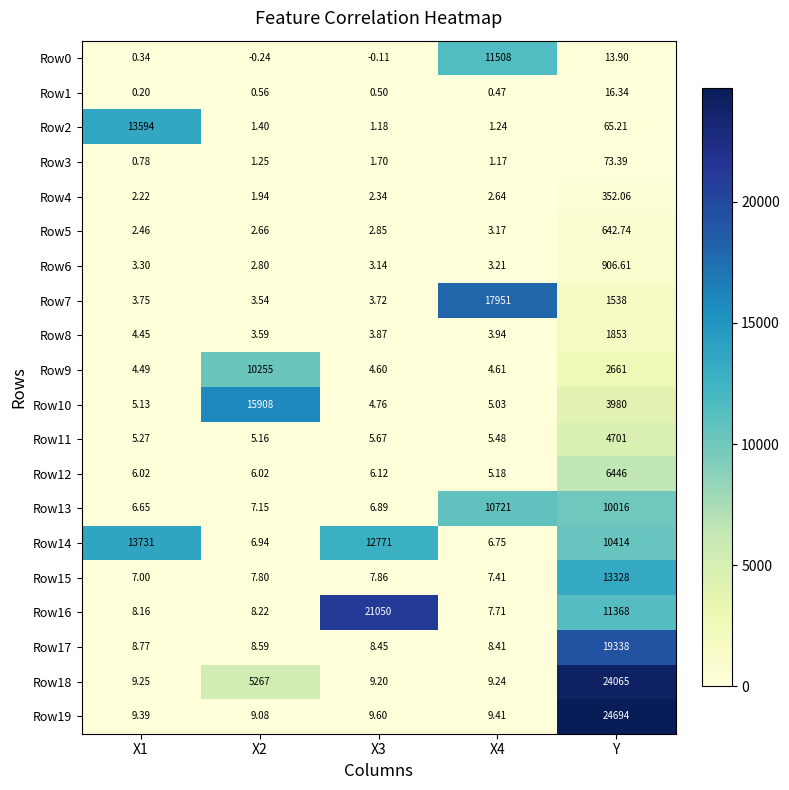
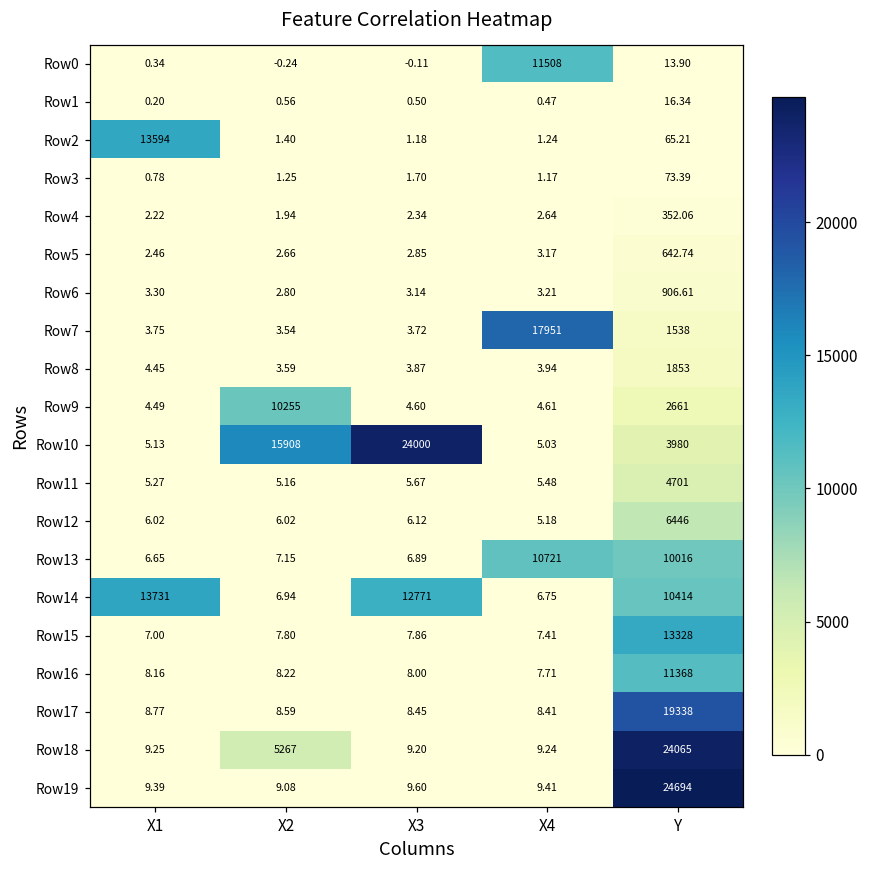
  {
    "Row0": {
      "X1": 0.34,
      "X2": -0.24,
      "X3": -0.11,
      "X4": 11508,
      "Y": 13.90
    },
    "Row1": {
      "X1": 0.20,
      "X2": 0.56,
      "X3": 0.50,
      "X4": 0.47,
      "Y": 16.34
    },
    "Row2": {
      "X1": 13594,
      "X2": 1.40,
      "X3": 1.18,
      "X4": 1.24,
      "Y": 65.21
    },
    "Row3": {
      "X1": 0.78,
      "X2": 1.25,
      "X3": 1.70,
      "X4": 1.17,
      "Y": 73.39
    },
    "Row4": {
      "X1": 2.22,
      "X2": 1.94,
      "X3": 2.34,
      "X4": 2.64,
      "Y": 352.06
    },
    "Row5": {
      "X1": 2.46,
      "X2": 2.66,
      "X3": 2.85,
      "X4": 3.17,
      "Y": 642.74
    },
    "Row6": {
      "X1": 3.30,
      "X2": 2.80,
      "X3": 3.14,
      "X4": 3.21,
      "Y": 906.61
    },
    "Row7": {
      "X1": 3.75,
      "X2": 3.54,
      "X3": 3.72,
      "X4": 17951,
      "Y": 1538
    },
    "Row8": {
      "X1": 4.45,
      "X2": 3.59,
      "X3": 3.87,
      "X4": 3.94,
      "Y": 1853
    },
    "Row9": {
      "X1": 4.49,
      "X2": 10255,
      "X3": 4.60,
      "X4": 4.61,
      "Y": 2661
    },
    "Row10": {
      "X1": 5.13,
      "X2": 15908,
-     "X3": 4.76,
+     "X3": 24000,
      "X4": 5.03,
      "Y": 3980
    },
    "Row11": {
      "X1": 5.27,
      "X2": 5.16,
      "X3": 5.67,
      "X4": 5.48,
      "Y": 4701
    },
    "Row12": {
      "X1": 6.02,
      "X2": 6.02,
      "X3": 6.12,
      "X4": 5.18,
      "Y": 6446
    },
    "Row13": {
      "X1": 6.65,
      "X2": 7.15,
      "X3": 6.89,
      "X4": 10721,
      "Y": 10016
    },
    "Row14": {
      "X1": 13731,
      "X2": 6.94,
      "X3": 12771,
      "X4": 6.75,
      "Y": 10414
    },
    "Row15": {
      "X1": 7.00,
      "X2": 7.80,
      "X3": 7.86,
      "X4": 7.41,
      "Y": 13328
    },
    "Row16": {
      "X1": 8.16,
      "X2": 8.22,
-     "X3": 21050,
+     "X3": 8.00,
      "X4": 7.71,
      "Y": 11368
    },
    "Row17": {
      "X1": 8.77,
      "X2": 8.59,
      "X3": 8.45,
      "X4": 8.41,
      "Y": 19338
    },
    "Row18": {
      "X1": 9.25,
      "X2": 5267,
      "X3": 9.20,
      "X4": 9.24,
      "Y": 24065
    },
    "Row19": {
      "X1": 9.39,
      "X2": 9.08,
      "X3": 9.60,
      "X4": 9.41,
      "Y": 24694
    }
  }
